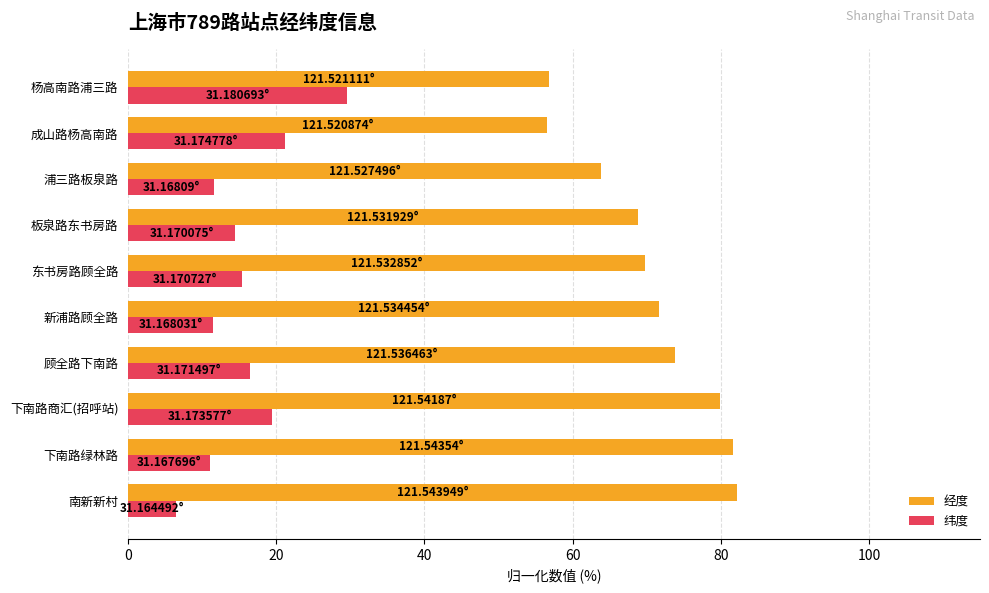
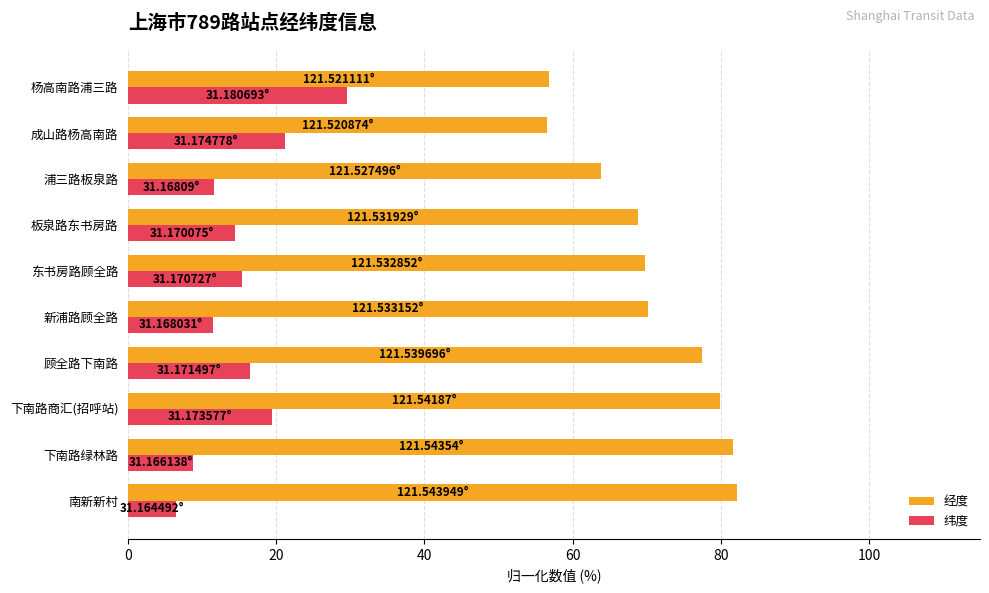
  {
    "经度": {
-     "新浦路顾全路": "121.534454°",
-     "顾全路下南路": "121.536463°"
+     "新浦路顾全路": "121.533152°",
+     "顾全路下南路": "121.539696°"
    },
    "纬度": {
-     "下南路绿林路": "31.167696°"
+     "下南路绿林路": "31.166138°"
    }
  }
